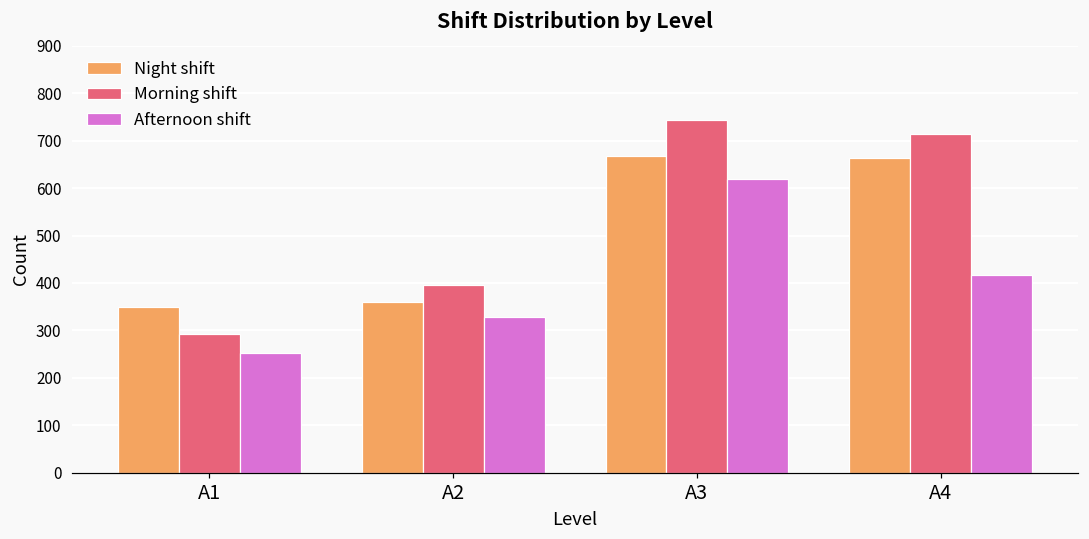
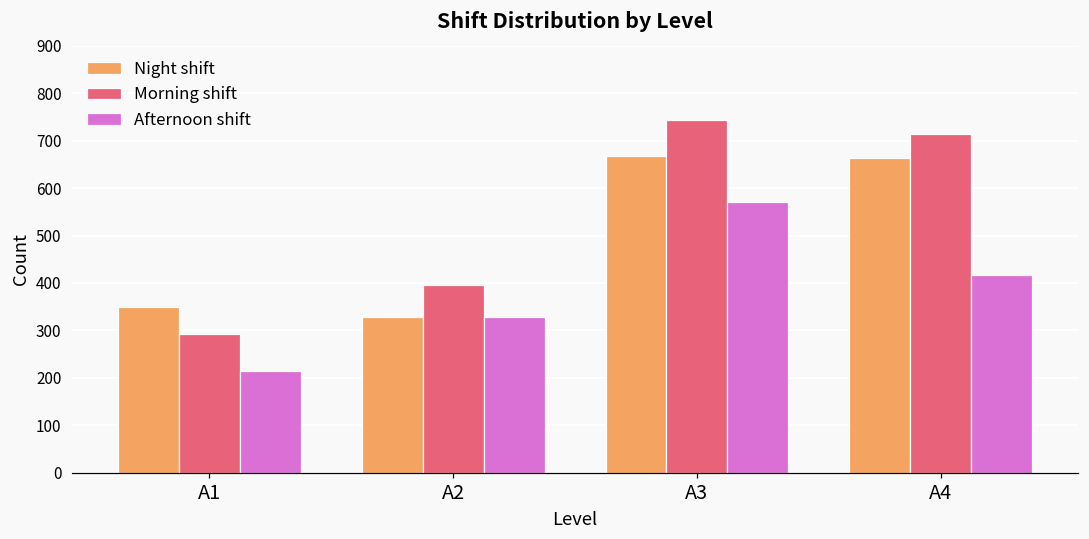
  {
    "Night shift": {
      "A1": 350,
-     "A2": 360,
+     "A2": 330,
      "A3": 670,
      "A4": 660
    },
    "Morning shift": {
      "A1": 290,
      "A2": 400,
      "A3": 740,
      "A4": 710
    },
    "Afternoon shift": {
-     "A1": 250,
+     "A1": 220,
      "A2": 330,
-     "A3": 620,
+     "A3": 570,
      "A4": 420
    }
  }
